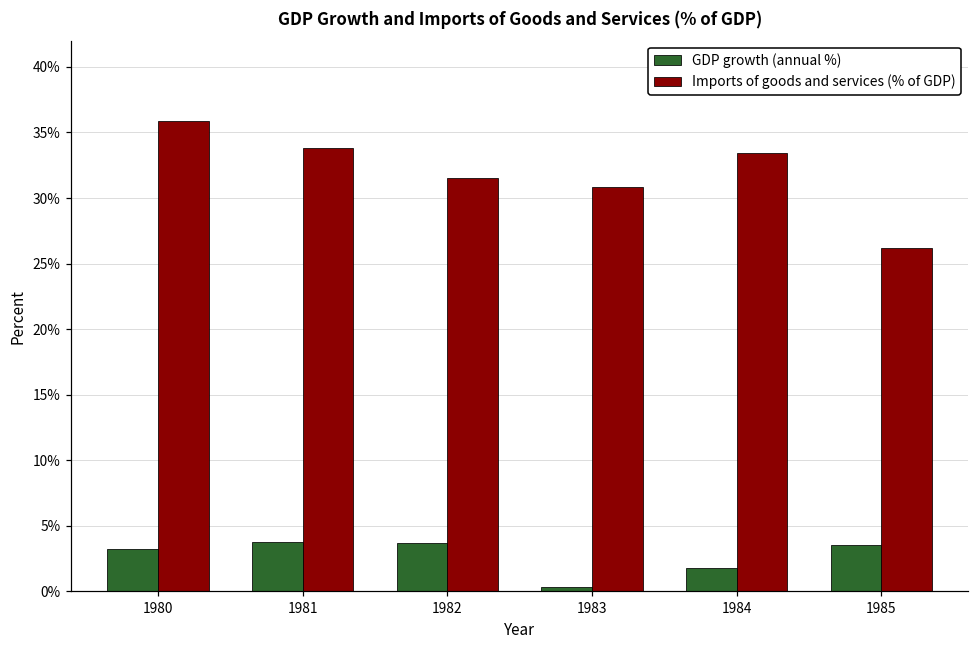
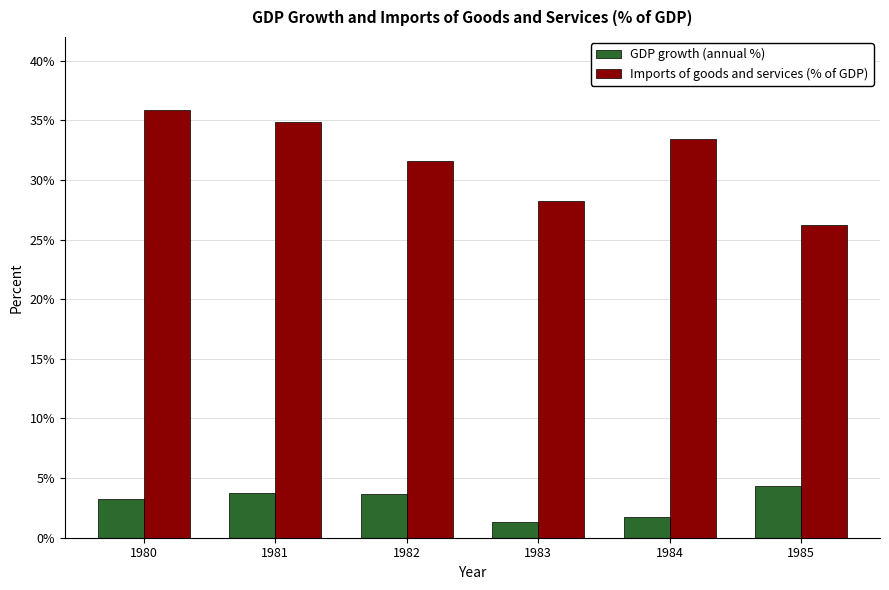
  {
    "GDP growth (annual %)": {
      "1980": "3.2%",
      "1981": "3.8%",
      "1982": "3.7%",
-     "1983": "0.4%",
+     "1983": "1.3%",
      "1984": "1.8%",
-     "1985": "3.5%"
+     "1985": "4.3%"
    },
    "Imports of goods and services (% of GDP)": {
      "1980": "35.9%",
-     "1981": "33.8%",
+     "1981": "34.9%",
      "1982": "31.6%",
-     "1983": "30.9%",
+     "1983": "28.2%",
      "1984": "33.4%",
      "1985": "26.2%"
    }
  }
